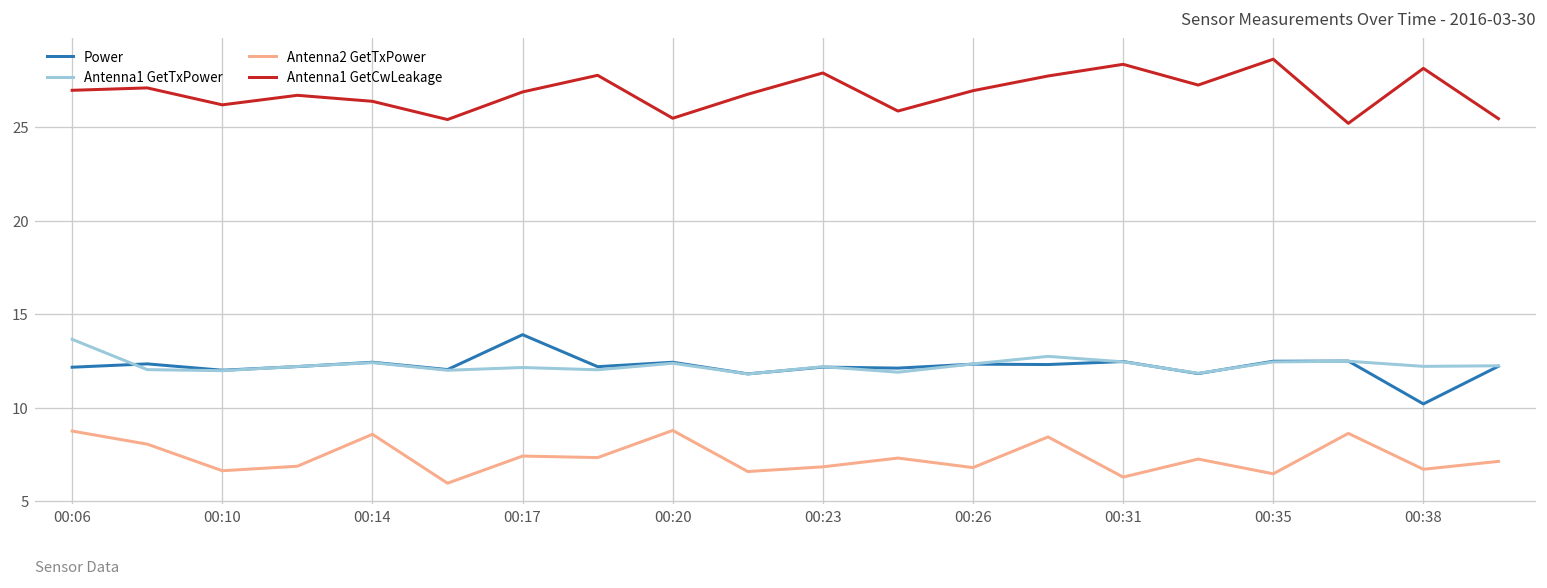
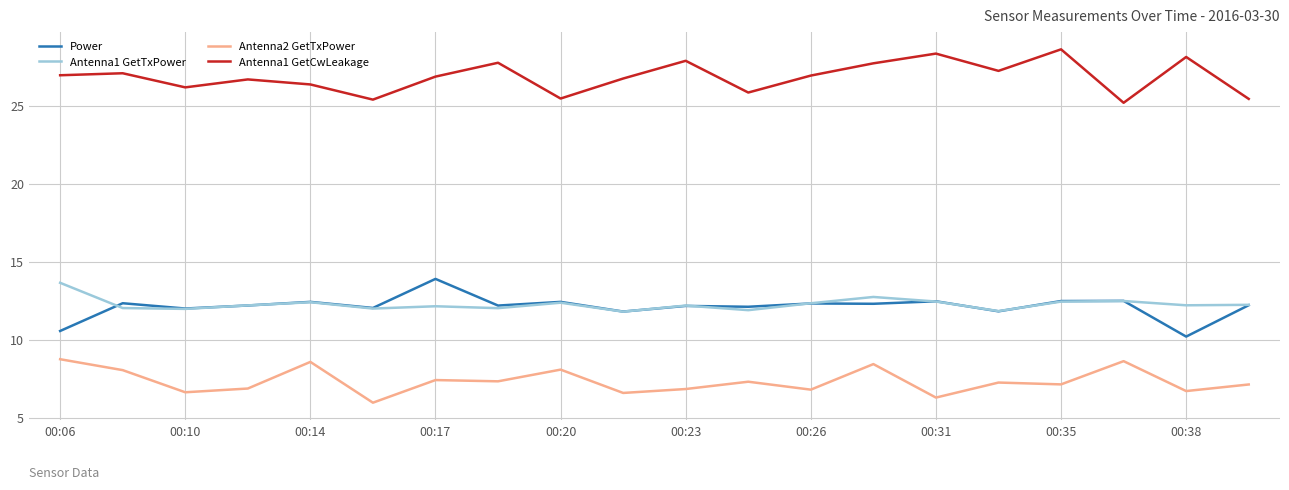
  {
    "Power": {
-     "00:06": 12.2,
+     "00:06": 10.6,
      "00:17": 13.9,
      "00:38": 10.2
    },
    "Antenna1 GetTxPower": {
      "00:06": 13.6,
      "00:17": 12.1,
      "00:38": 12.2
    },
    "Antenna2 GetTxPower": {
      "00:06": 8.7,
      "00:10": 6.6,
      "00:14": 8.6,
      "00:17": 7.4,
-     "00:20": 8.8,
+     "00:20": 8.1,
      "00:23": 6.8,
      "00:26": 6.8,
      "00:31": 6.3,
-     "00:35": 6.5,
+     "00:35": 7.1,
      "00:38": 6.7
    },
    "Antenna1 GetCwLeakage": {
      "00:06": 27.0,
      "00:10": 26.2,
      "00:14": 26.4,
      "00:17": 26.9,
      "00:20": 25.5,
      "00:23": 27.9,
      "00:26": 26.9,
      "00:31": 28.4,
      "00:35": 28.6,
      "00:38": 28.1
    }
  }
